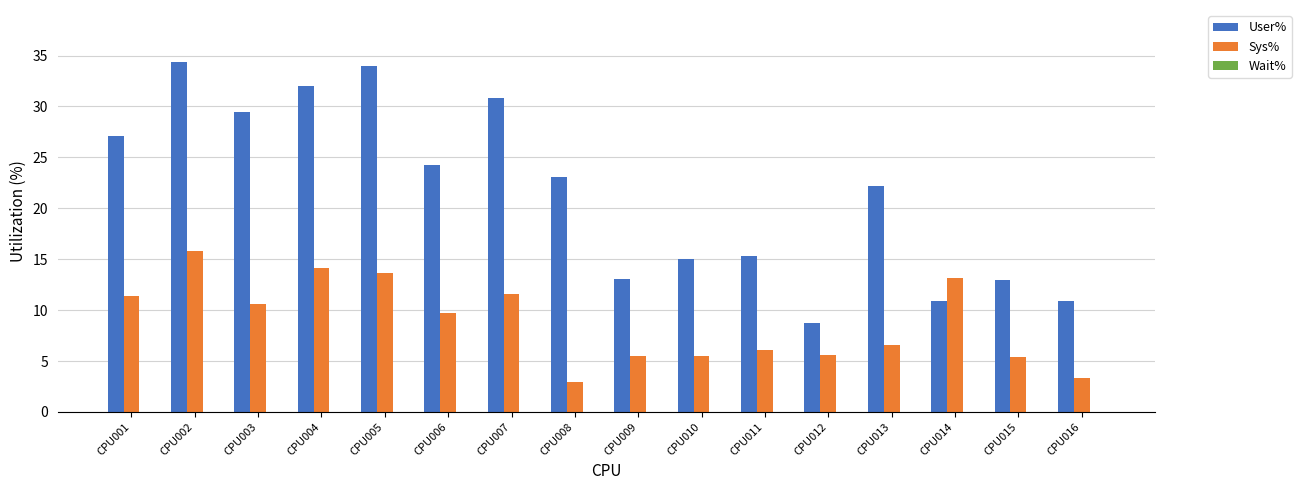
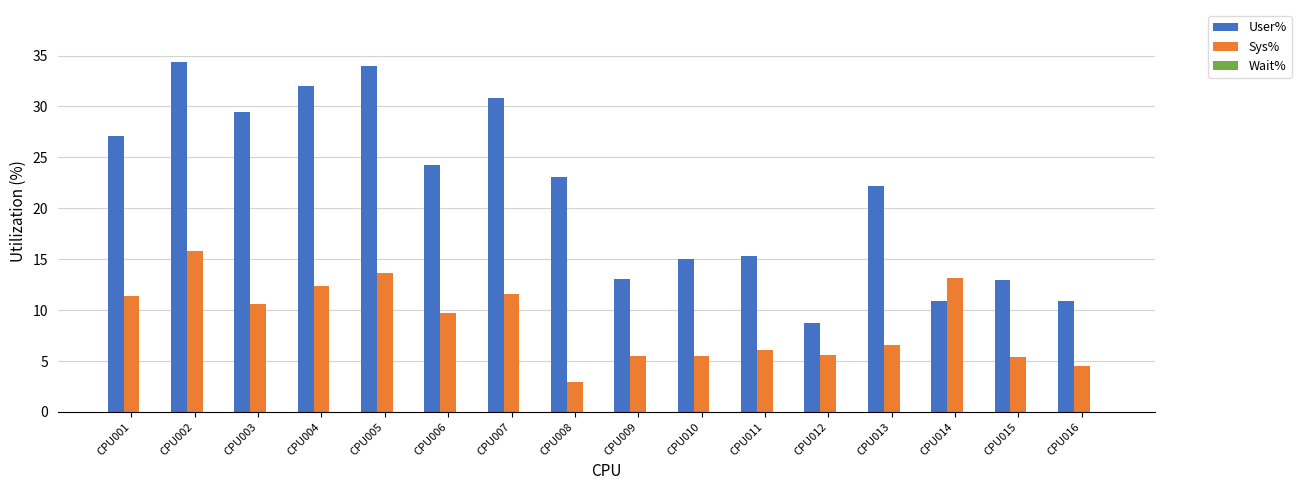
  {
    "User%": {
      "CPU001": 27.1,
      "CPU002": 34.3,
      "CPU003": 29.4,
      "CPU004": 32.0,
      "CPU005": 34.0,
      "CPU006": 24.3,
      "CPU007": 30.8,
      "CPU008": 23.1,
      "CPU009": 13.1,
      "CPU010": 15.1,
      "CPU011": 15.3,
      "CPU012": 8.8,
      "CPU013": 22.2,
      "CPU014": 10.9,
      "CPU015": 13.0,
      "CPU016": 10.8
    },
    "Sys%": {
      "CPU001": 11.4,
      "CPU002": 15.8,
      "CPU003": 10.6,
-     "CPU004": 14.2,
+     "CPU004": 12.4,
      "CPU005": 13.6,
      "CPU006": 9.7,
      "CPU007": 11.6,
      "CPU008": 2.9,
      "CPU009": 5.5,
      "CPU010": 5.5,
      "CPU011": 6.0,
      "CPU012": 5.6,
      "CPU013": 6.6,
      "CPU014": 13.1,
      "CPU015": 5.4,
-     "CPU016": 3.3
+     "CPU016": 4.5
    },
    "Wait%": {
      "CPU001": 0.0,
      "CPU002": 0.0,
      "CPU003": 0.0,
      "CPU004": 0.0,
      "CPU005": 0.0,
      "CPU006": 0.0,
      "CPU007": 0.0,
      "CPU008": 0.0,
      "CPU009": 0.0,
      "CPU010": 0.0,
      "CPU011": 0.0,
      "CPU012": 0.0,
      "CPU013": 0.0,
      "CPU014": 0.0,
      "CPU015": 0.0,
      "CPU016": 0.0
    }
  }
